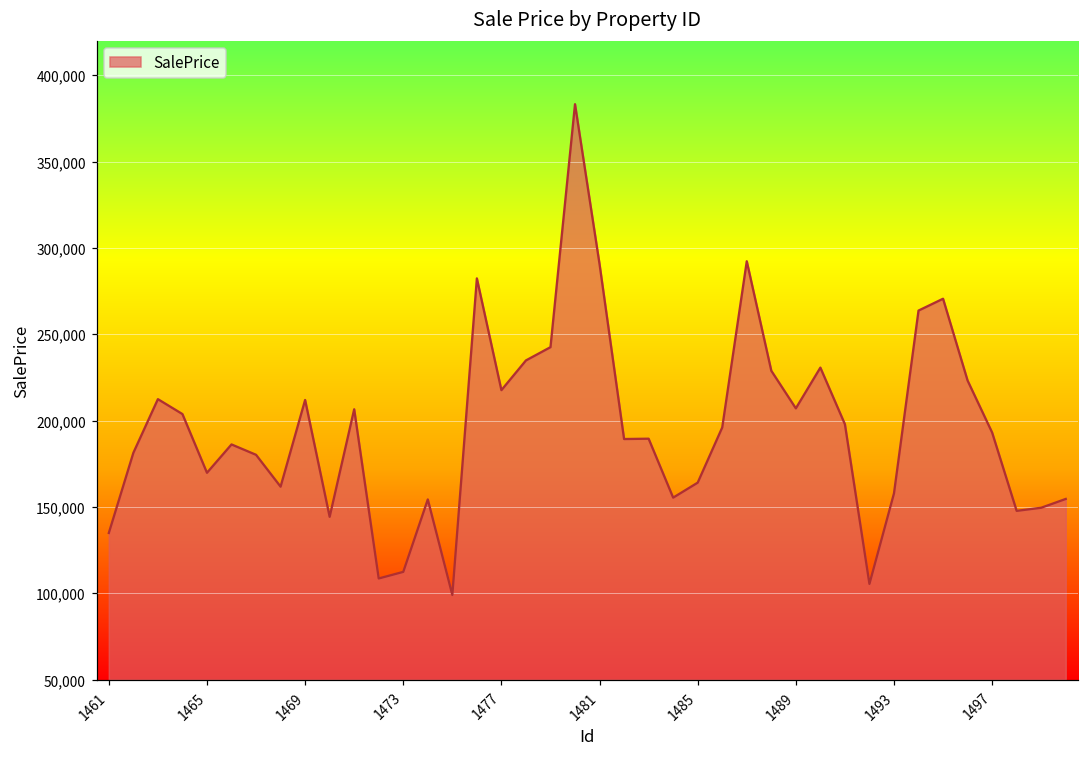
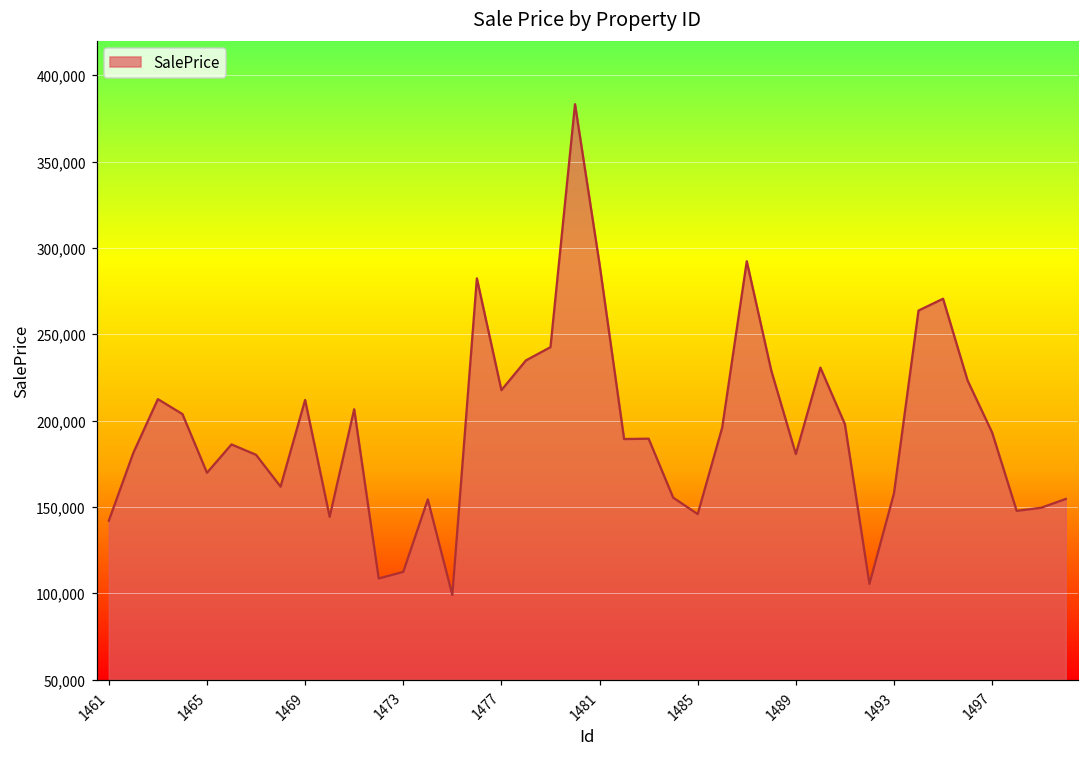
  {
-   "1461": "135,000",
+   "1461": "142,000",
    "1465": "170,000",
    "1469": "212,000",
    "1473": "112,000",
    "1477": "218,000",
    "1481": "291,000",
-   "1485": "164,000",
-   "1489": "207,000",
+   "1485": "146,000",
+   "1489": "181,000",
    "1493": "158,000",
    "1497": "193,000"
  }
